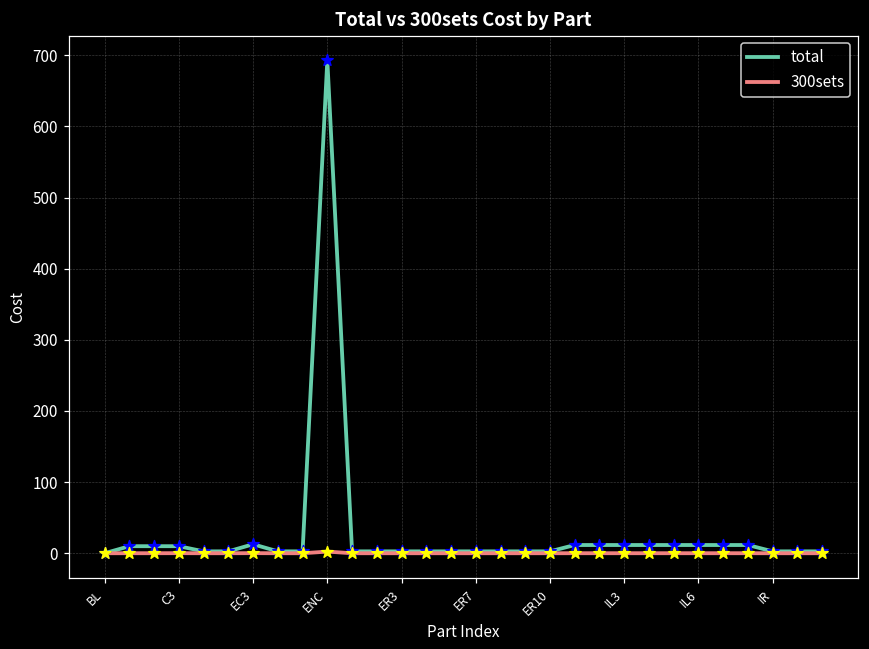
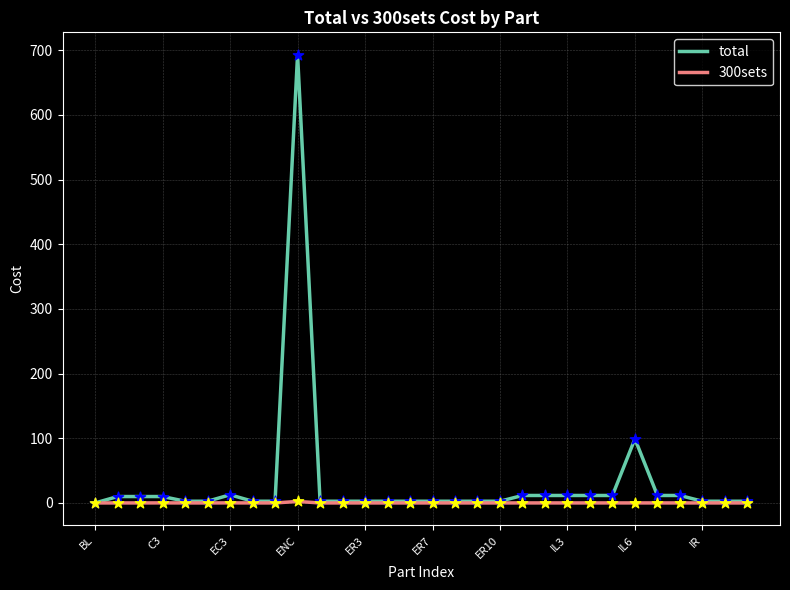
  {
    "total": {
      "C3": 10,
      "EC3": 10,
      "ENC": 690,
      "IL3": 10,
-     "IL6": 10
+     "IL6": 100
    },
    "300sets": {
      "C3": 0,
      "EC3": 0,
      "ENC": 0,
      "IL3": 0,
      "IL6": 0
    }
  }
